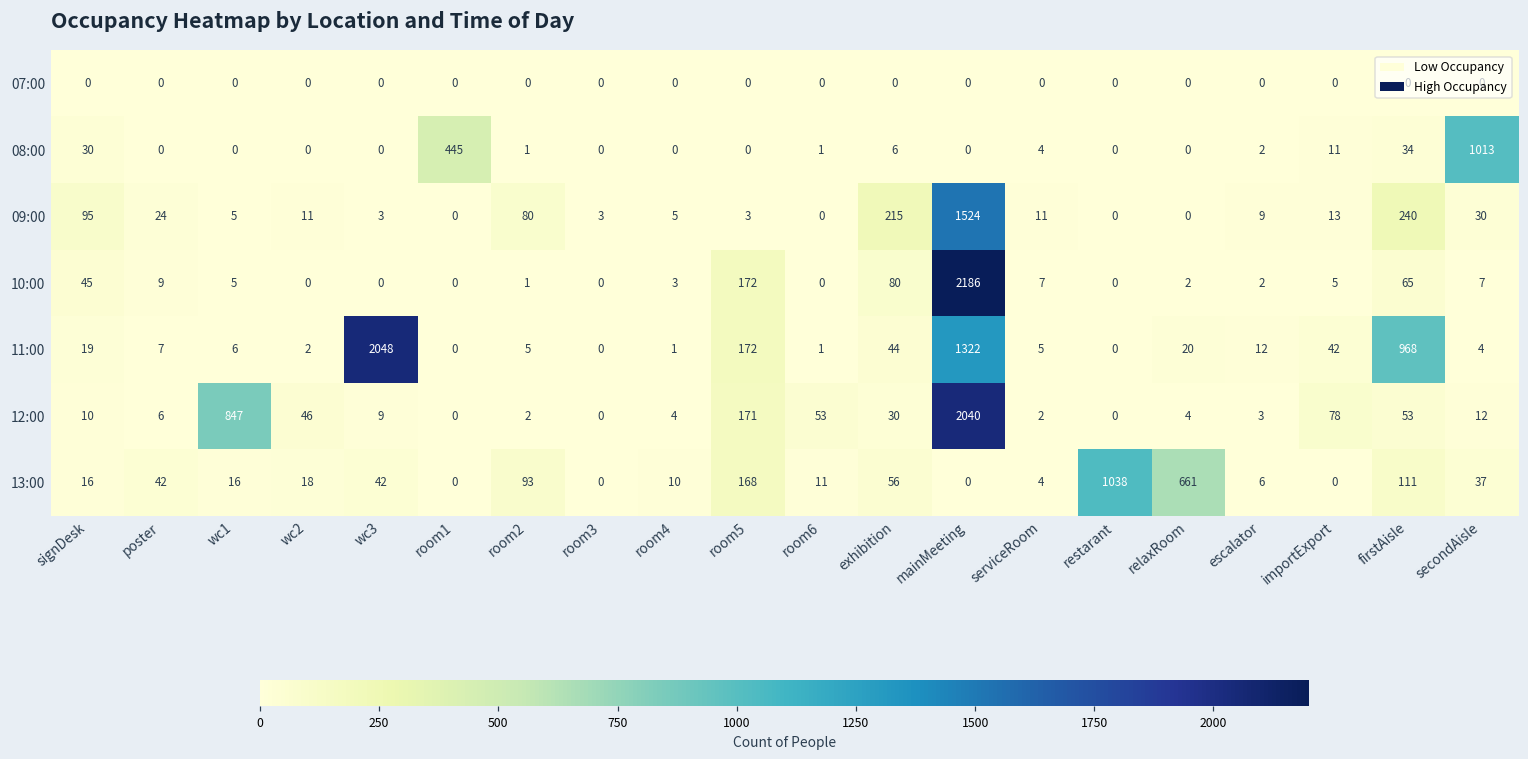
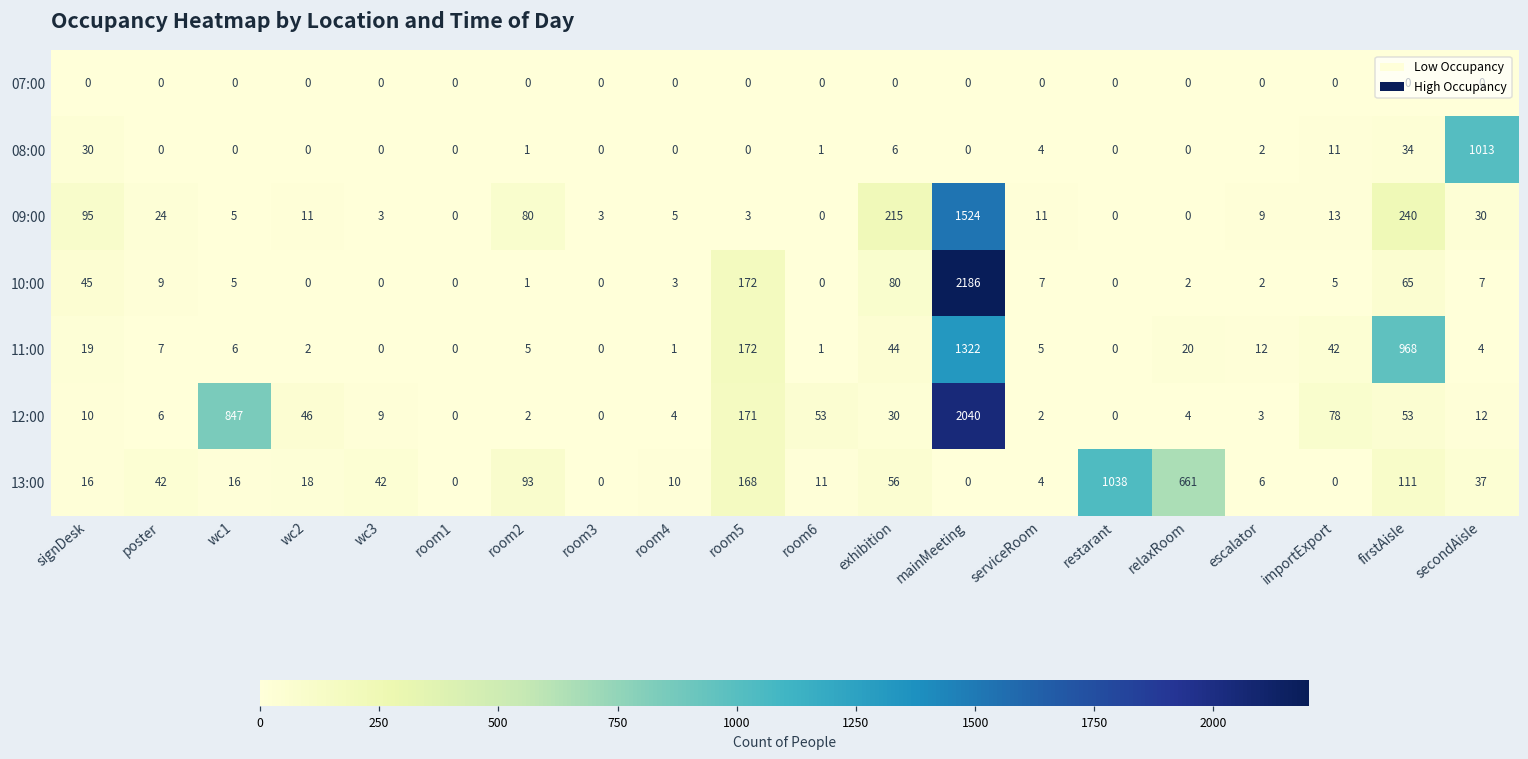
  {
    "07:00": {
      "signDesk": 0,
      "poster": 0,
      "wc1": 0,
      "wc2": 0,
      "wc3": 0,
      "room1": 0,
      "room2": 0,
      "room3": 0,
      "room4": 0,
      "room5": 0,
      "room6": 0,
      "exhibition": 0,
      "mainMeeting": 0,
      "serviceRoom": 0,
      "restarant": 0,
      "relaxRoom": 0,
      "escalator": 0,
      "importExport": 0
    },
    "08:00": {
      "signDesk": 30,
      "poster": 0,
      "wc1": 0,
      "wc2": 0,
      "wc3": 0,
-     "room1": 445,
+     "room1": 0,
      "room2": 1,
      "room3": 0,
      "room4": 0,
      "room5": 0,
      "room6": 1,
      "exhibition": 6,
      "mainMeeting": 0,
      "serviceRoom": 4,
      "restarant": 0,
      "relaxRoom": 0,
      "escalator": 2,
      "importExport": 11,
      "firstAisle": 34,
      "secondAisle": 1013
    },
    "09:00": {
      "signDesk": 95,
      "poster": 24,
      "wc1": 5,
      "wc2": 11,
      "wc3": 3,
      "room1": 0,
      "room2": 80,
      "room3": 3,
      "room4": 5,
      "room5": 3,
      "room6": 0,
      "exhibition": 215,
      "mainMeeting": 1524,
      "serviceRoom": 11,
      "restarant": 0,
      "relaxRoom": 0,
      "escalator": 9,
      "importExport": 13,
      "firstAisle": 240,
      "secondAisle": 30
    },
    "10:00": {
      "signDesk": 45,
      "poster": 9,
      "wc1": 5,
      "wc2": 0,
      "wc3": 0,
      "room1": 0,
      "room2": 1,
      "room3": 0,
      "room4": 3,
      "room5": 172,
      "room6": 0,
      "exhibition": 80,
      "mainMeeting": 2186,
      "serviceRoom": 7,
      "restarant": 0,
      "relaxRoom": 2,
      "escalator": 2,
      "importExport": 5,
      "firstAisle": 65,
      "secondAisle": 7
    },
    "11:00": {
      "signDesk": 19,
      "poster": 7,
      "wc1": 6,
      "wc2": 2,
-     "wc3": 2048,
+     "wc3": 0,
      "room1": 0,
      "room2": 5,
      "room3": 0,
      "room4": 1,
      "room5": 172,
      "room6": 1,
      "exhibition": 44,
      "mainMeeting": 1322,
      "serviceRoom": 5,
      "restarant": 0,
      "relaxRoom": 20,
      "escalator": 12,
      "importExport": 42,
      "firstAisle": 968,
      "secondAisle": 4
    },
    "12:00": {
      "signDesk": 10,
      "poster": 6,
      "wc1": 847,
      "wc2": 46,
      "wc3": 9,
      "room1": 0,
      "room2": 2,
      "room3": 0,
      "room4": 4,
      "room5": 171,
      "room6": 53,
      "exhibition": 30,
      "mainMeeting": 2040,
      "serviceRoom": 2,
      "restarant": 0,
      "relaxRoom": 4,
      "escalator": 3,
      "importExport": 78,
      "firstAisle": 53,
      "secondAisle": 12
    },
    "13:00": {
      "signDesk": 16,
      "poster": 42,
      "wc1": 16,
      "wc2": 18,
      "wc3": 42,
      "room1": 0,
      "room2": 93,
      "room3": 0,
      "room4": 10,
      "room5": 168,
      "room6": 11,
      "exhibition": 56,
      "mainMeeting": 0,
      "serviceRoom": 4,
      "restarant": 1038,
      "relaxRoom": 661,
      "escalator": 6,
      "importExport": 0,
      "firstAisle": 111,
      "secondAisle": 37
    }
  }
